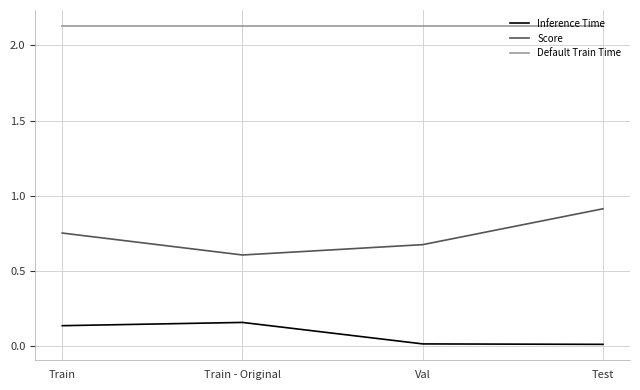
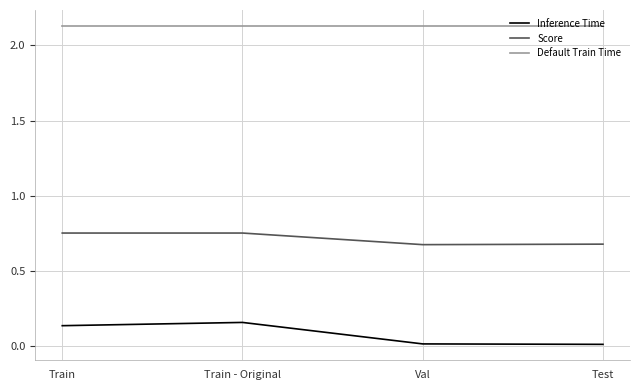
  {
    "Inference Time": {
      "Train": 0.14,
      "Train - Original": 0.16,
      "Val": 0.02,
      "Test": 0.01
    },
    "Score": {
      "Train": 0.75,
-     "Train - Original": 0.61,
+     "Train - Original": 0.75,
      "Val": 0.68,
-     "Test": 0.91
+     "Test": 0.68
    },
    "Default Train Time": {
      "Train": 2.13,
      "Train - Original": 2.13,
      "Val": 2.13,
      "Test": 2.13
    }
  }
